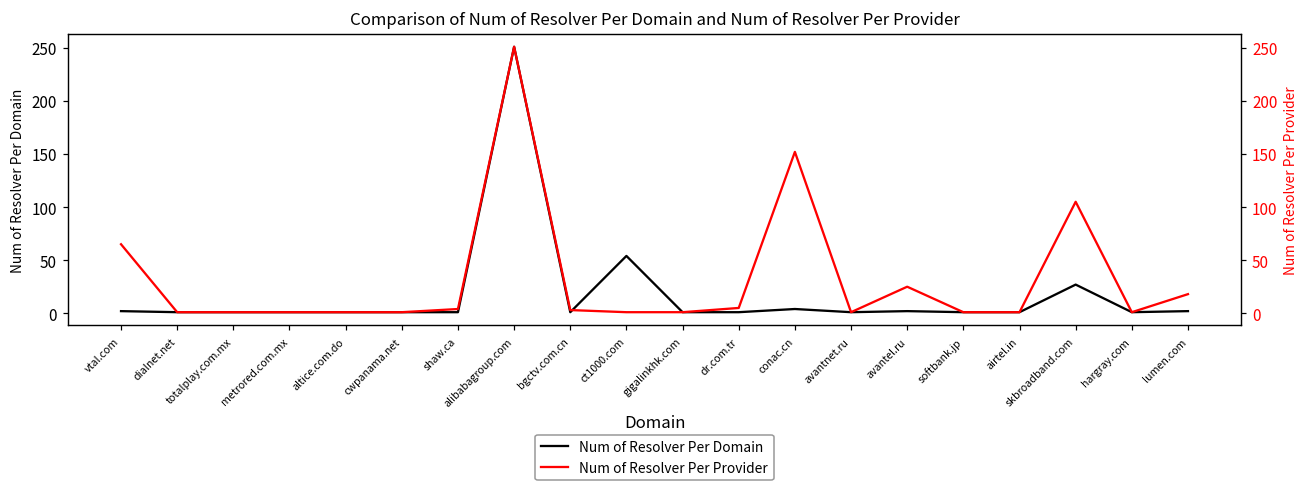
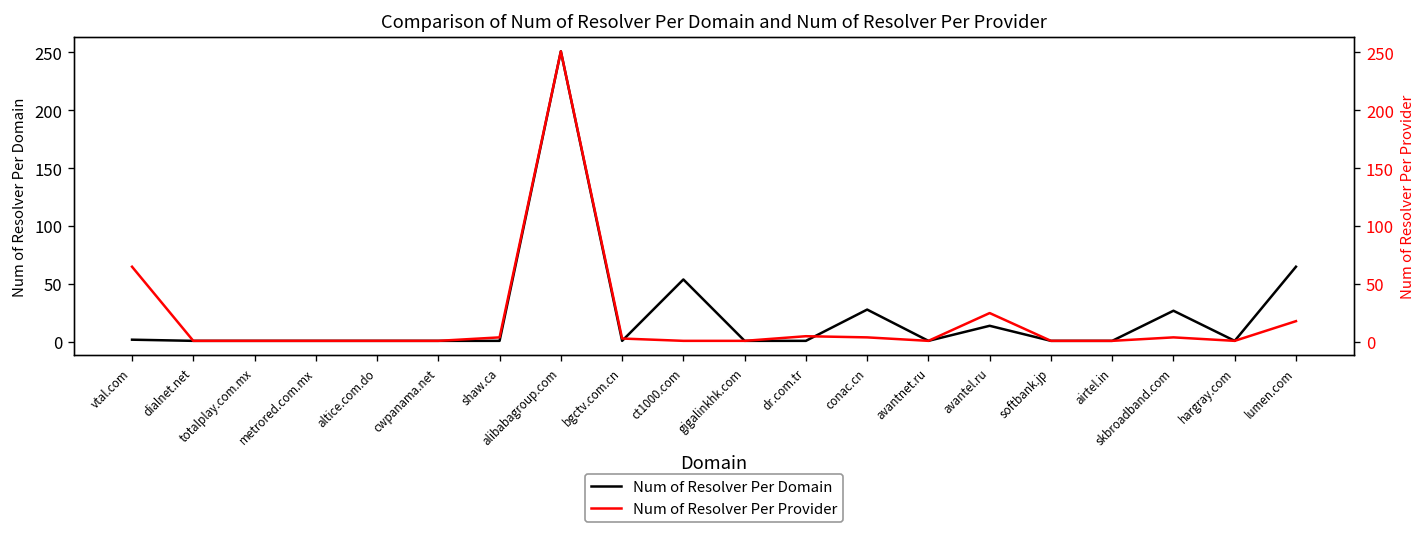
  {
    "Num of Resolver Per Domain": {
      "vtal.com": 0,
      "dialnet.net": 0,
      "totalplay.com.mx": 0,
      "metrored.com.mx": 0,
      "altice.com.do": 0,
      "cwpanama.net": 0,
      "shaw.ca": 0,
      "alibabagroup.com": 250,
      "bgctv.com.cn": 0,
      "ct1000.com": 50,
      "gigalinkhk.com": 0,
      "dr.com.tr": 0,
-     "conac.cn": 0,
+     "conac.cn": 30,
      "avantnet.ru": 0,
-     "avantel.ru": 0,
+     "avantel.ru": 10,
      "softbank.jp": 0,
      "airtel.in": 0,
      "skbroadband.com": 30,
      "hargray.com": 0,
-     "lumen.com": 0
+     "lumen.com": 70
    },
    "Num of Resolver Per Provider": {
      "vtal.com": 70,
      "dialnet.net": 0,
      "totalplay.com.mx": 0,
      "metrored.com.mx": 0,
      "altice.com.do": 0,
      "cwpanama.net": 0,
      "shaw.ca": 0,
      "alibabagroup.com": 250,
      "bgctv.com.cn": 0,
      "ct1000.com": 0,
      "gigalinkhk.com": 0,
      "dr.com.tr": 10,
-     "conac.cn": 150,
+     "conac.cn": 0,
      "avantnet.ru": 0,
      "avantel.ru": 30,
      "softbank.jp": 0,
      "airtel.in": 0,
-     "skbroadband.com": 110,
+     "skbroadband.com": 0,
      "hargray.com": 0,
      "lumen.com": 20
    }
  }
